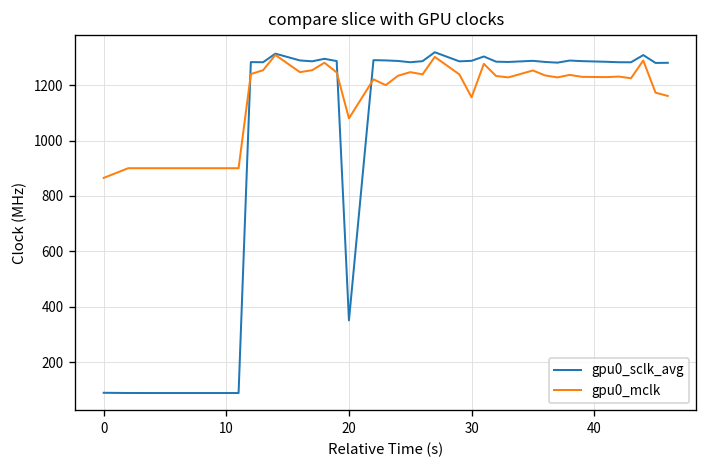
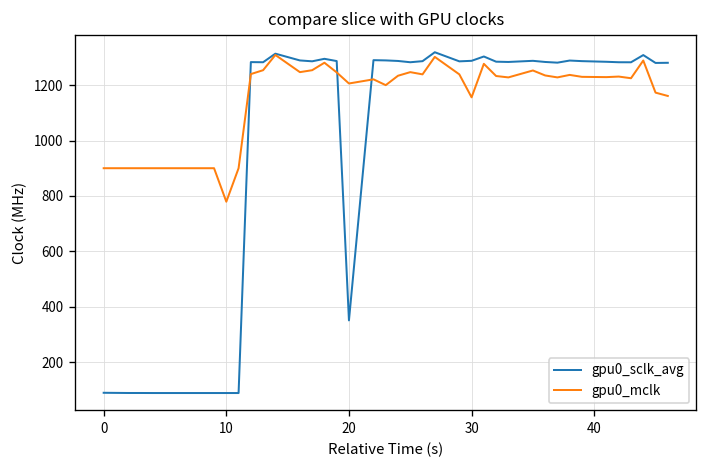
  {
    "gpu0_sclk_avg": {
      "0": 90,
      "10": 90,
      "20": 350,
      "30": 1290
    },
    "gpu0_mclk": {
-     "0": 870,
-     "10": 900,
-     "20": 1080,
+     "0": 900,
+     "10": 780,
+     "20": 1210,
      "30": 1160
    }
  }
